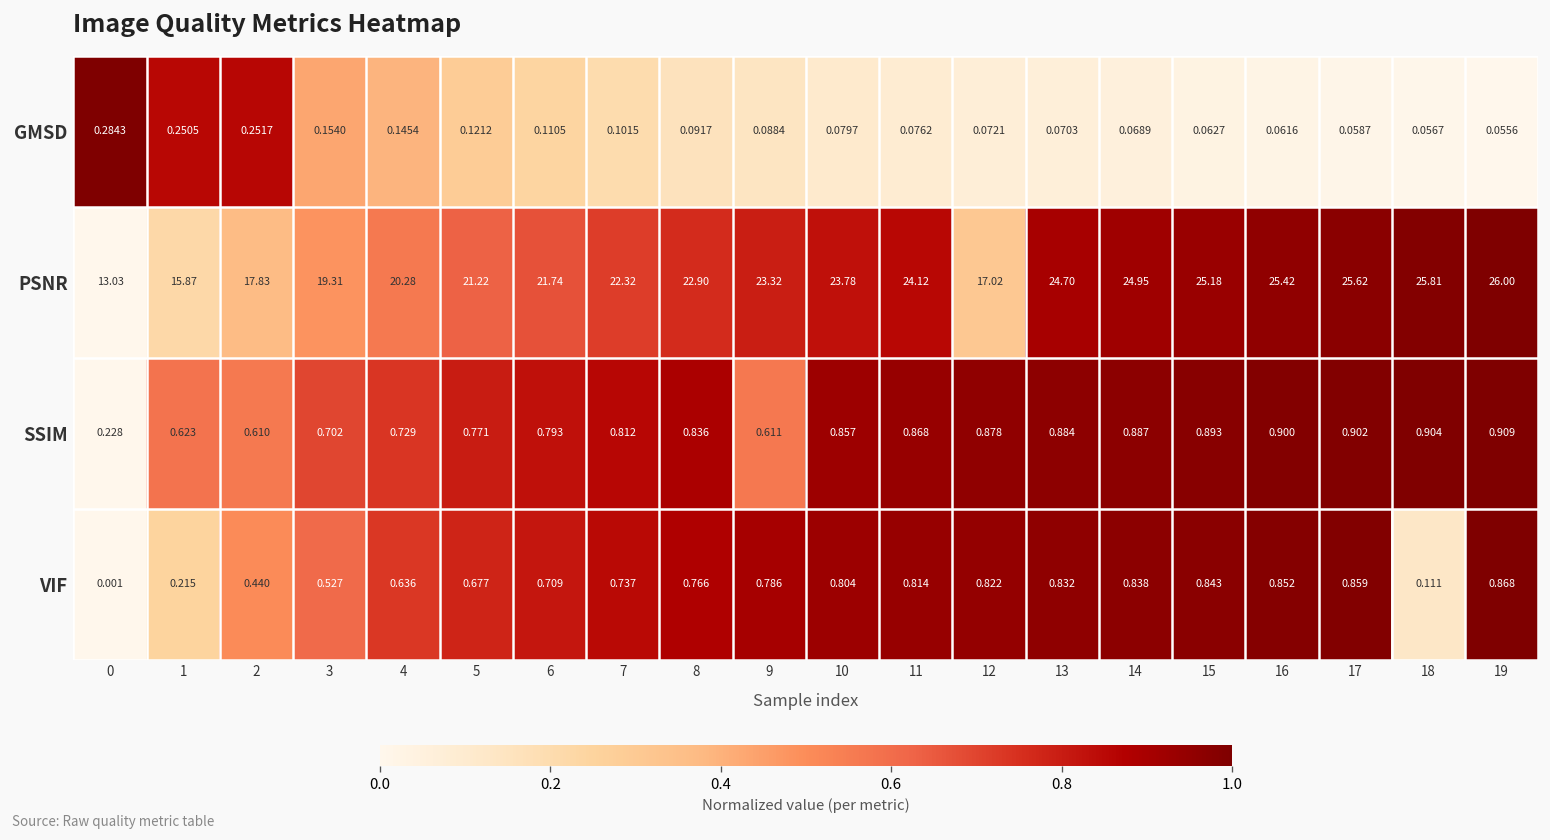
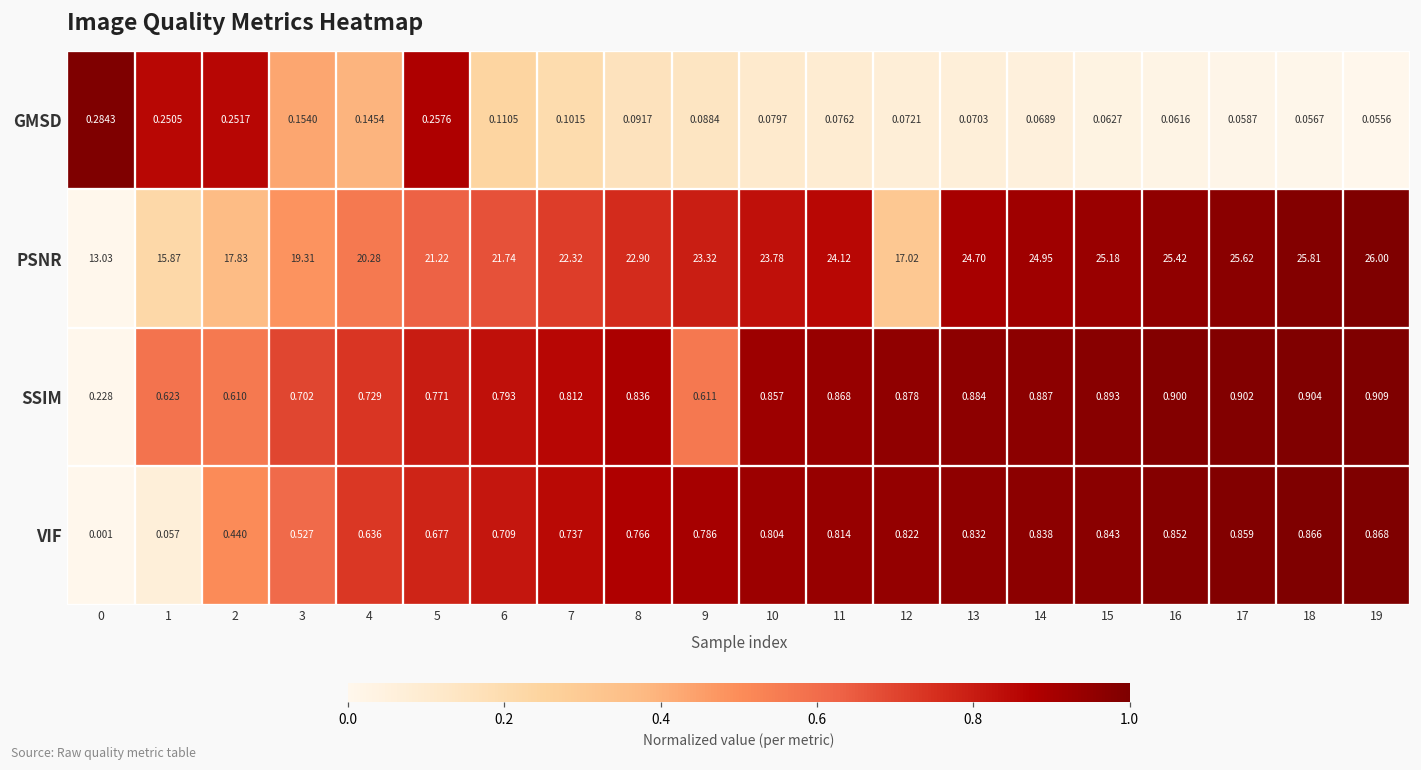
  {
    "GMSD": {
      "0": 0.2843,
      "1": 0.2505,
      "2": 0.2517,
      "3": 0.1540,
      "4": 0.1454,
-     "5": 0.1212,
+     "5": 0.2576,
      "6": 0.1105,
      "7": 0.1015,
      "8": 0.0917,
      "9": 0.0884,
      "10": 0.0797,
      "11": 0.0762,
      "12": 0.0721,
      "13": 0.0703,
      "14": 0.0689,
      "15": 0.0627,
      "16": 0.0616,
      "17": 0.0587,
      "18": 0.0567,
      "19": 0.0556
    },
    "PSNR": {
      "0": 13.03,
      "1": 15.87,
      "2": 17.83,
      "3": 19.31,
      "4": 20.28,
      "5": 21.22,
      "6": 21.74,
      "7": 22.32,
      "8": 22.90,
      "9": 23.32,
      "10": 23.78,
      "11": 24.12,
      "12": 17.02,
      "13": 24.70,
      "14": 24.95,
      "15": 25.18,
      "16": 25.42,
      "17": 25.62,
      "18": 25.81,
      "19": 26.00
    },
    "SSIM": {
      "0": 0.228,
      "1": 0.623,
      "2": 0.610,
      "3": 0.702,
      "4": 0.729,
      "5": 0.771,
      "6": 0.793,
      "7": 0.812,
      "8": 0.836,
      "9": 0.611,
      "10": 0.857,
      "11": 0.868,
      "12": 0.878,
      "13": 0.884,
      "14": 0.887,
      "15": 0.893,
      "16": 0.900,
      "17": 0.902,
      "18": 0.904,
      "19": 0.909
    },
    "VIF": {
      "0": 0.001,
-     "1": 0.215,
+     "1": 0.057,
      "2": 0.440,
      "3": 0.527,
      "4": 0.636,
      "5": 0.677,
      "6": 0.709,
      "7": 0.737,
      "8": 0.766,
      "9": 0.786,
      "10": 0.804,
      "11": 0.814,
      "12": 0.822,
      "13": 0.832,
      "14": 0.838,
      "15": 0.843,
      "16": 0.852,
      "17": 0.859,
-     "18": 0.111,
+     "18": 0.866,
      "19": 0.868
    }
  }
